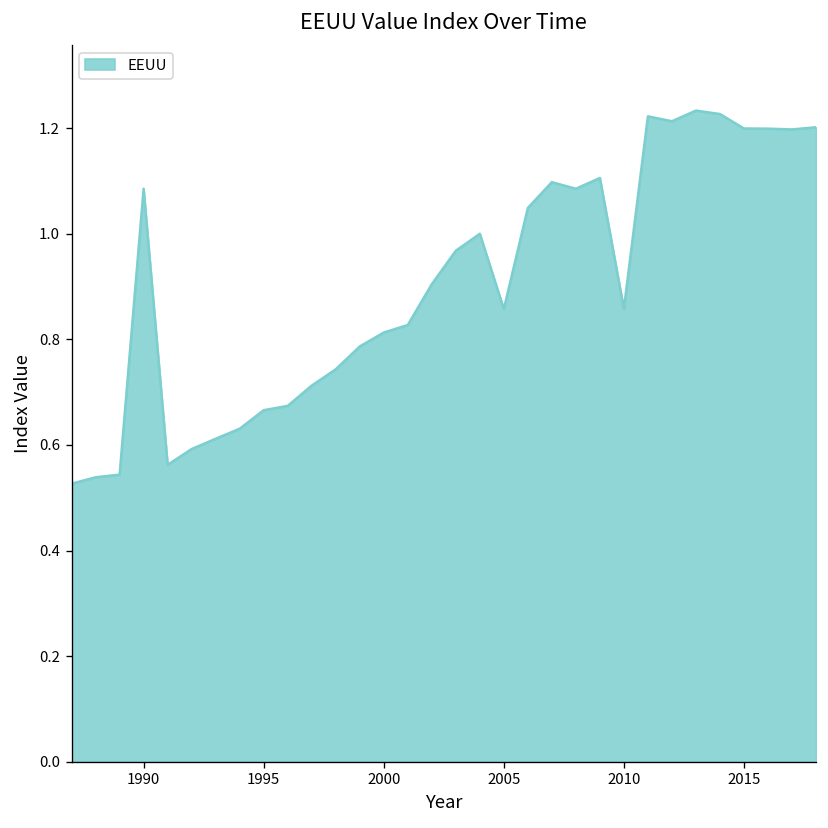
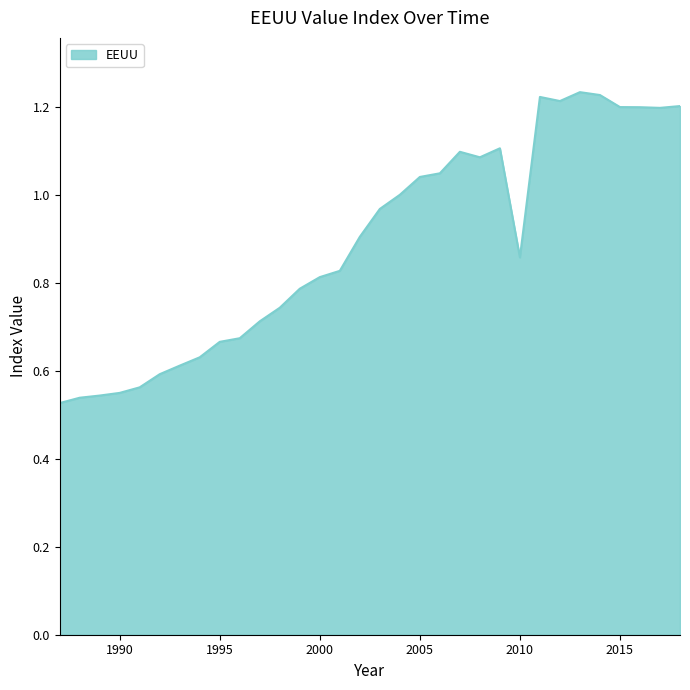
  {
-   "1990": 1.09,
+   "1990": 0.55,
    "1995": 0.67,
    "2000": 0.81,
-   "2005": 0.86,
+   "2005": 1.04,
    "2010": 0.86,
    "2015": 1.20
  }
